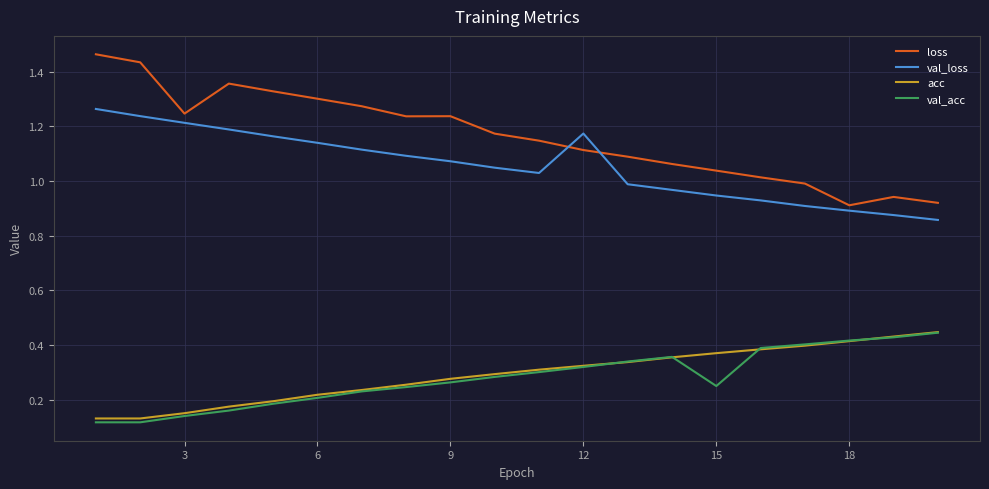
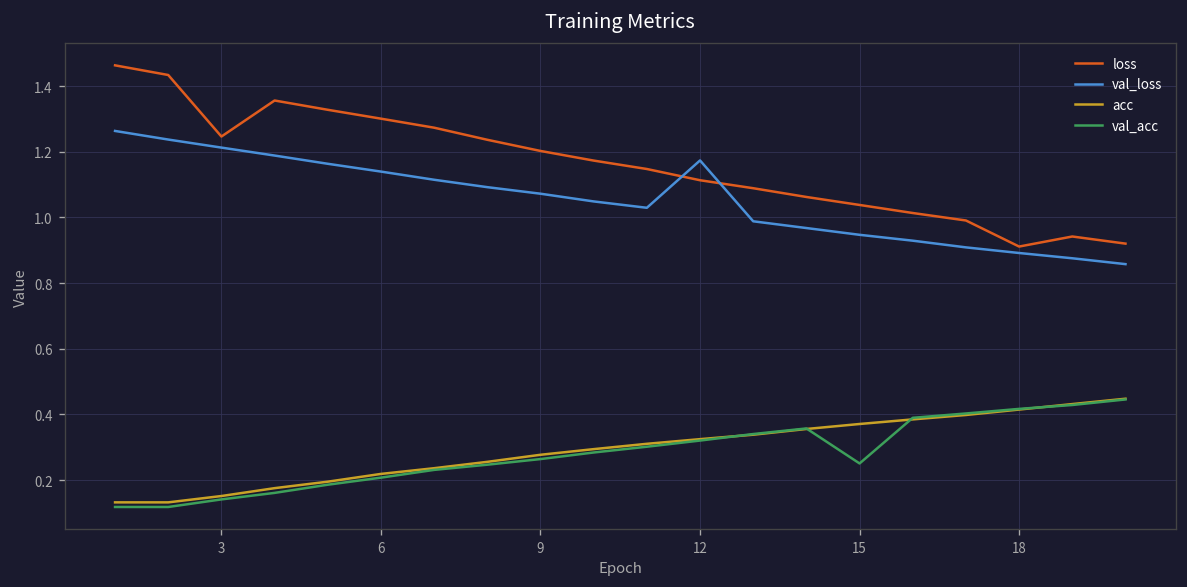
  {
    "loss": {
      "3": 1.25,
      "6": 1.30,
-     "9": 1.24,
+     "9": 1.20,
      "12": 1.11,
      "15": 1.04,
      "18": 0.91
    },
    "val_loss": {
      "3": 1.21,
      "6": 1.14,
      "9": 1.07,
      "12": 1.17,
      "15": 0.95,
      "18": 0.89
    },
    "acc": {
      "3": 0.15,
      "6": 0.22,
      "9": 0.28,
      "15": 0.37
    },
    "val_acc": {
      "3": 0.14,
      "6": 0.21,
      "9": 0.26,
      "15": 0.25
    }
  }
